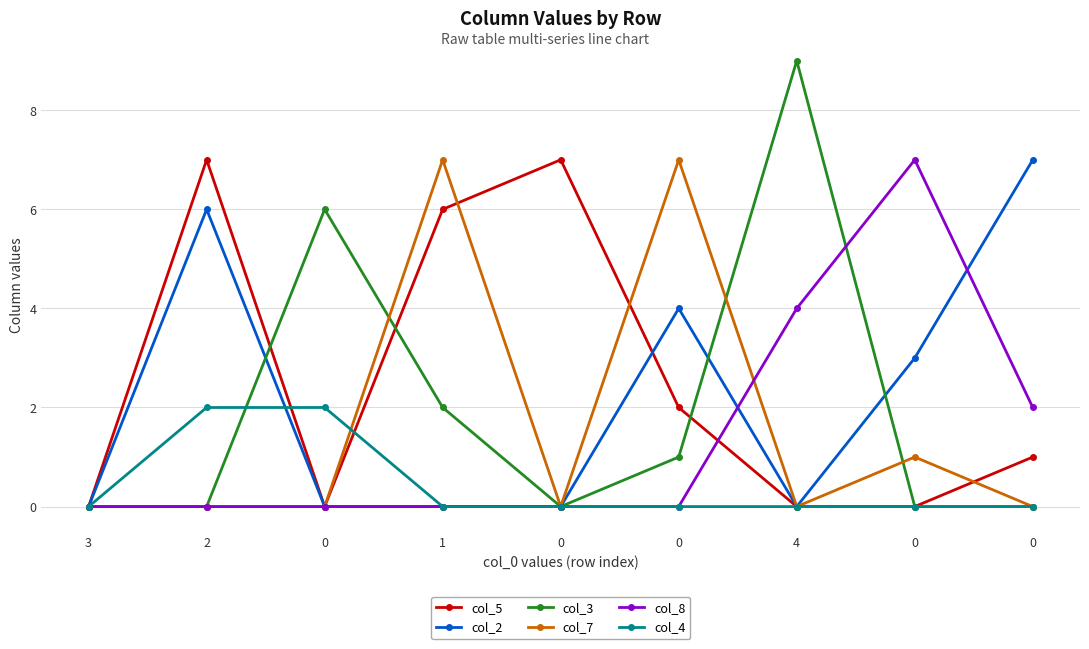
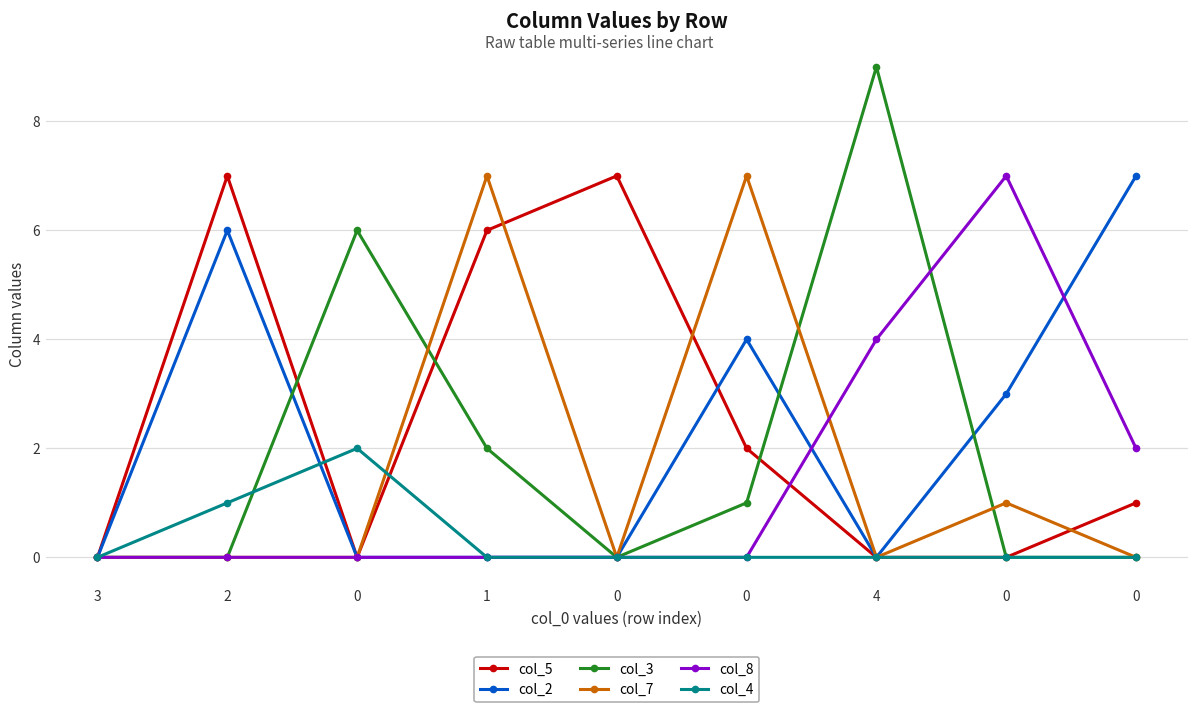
  {
    "col_5": {
      "2": 7,
      "1": 6
    },
    "col_2": {
      "2": 6
    },
    "col_3": {
      "1": 2,
      "4": 9
    },
    "col_7": {
      "1": 7
    },
    "col_8": {
      "4": 4
    },
    "col_4": {
-     "2": 2
+     "2": 1
    }
  }
